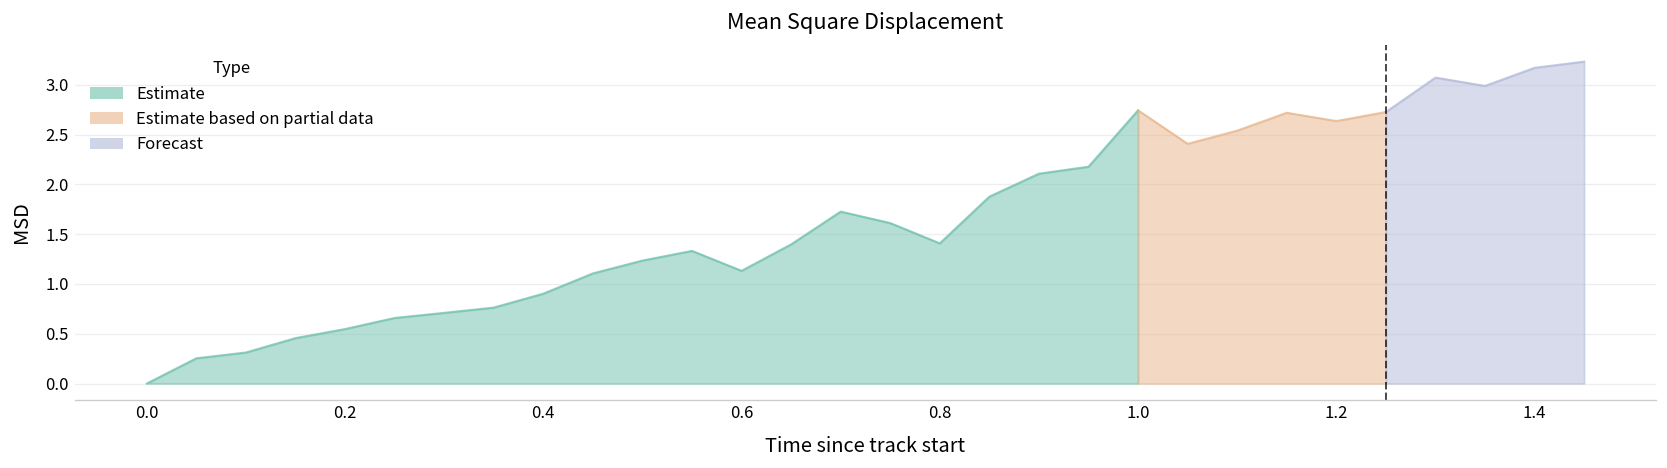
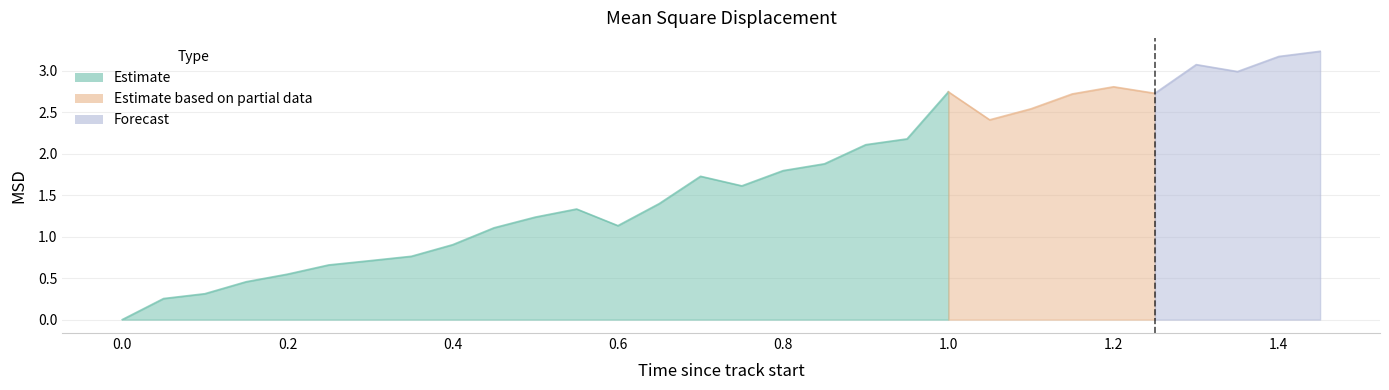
  {
    "Estimate": {
      "0.0": 0.0,
      "0.2": 0.5,
      "0.4": 0.9,
      "0.6": 1.1,
-     "0.8": 1.4
+     "0.8": 1.8
    },
    "Estimate based on partial data": {
-     "1.2": 2.6
+     "1.2": 2.8
    },
    "Forecast": {
      "1.4": 3.2
    }
  }
